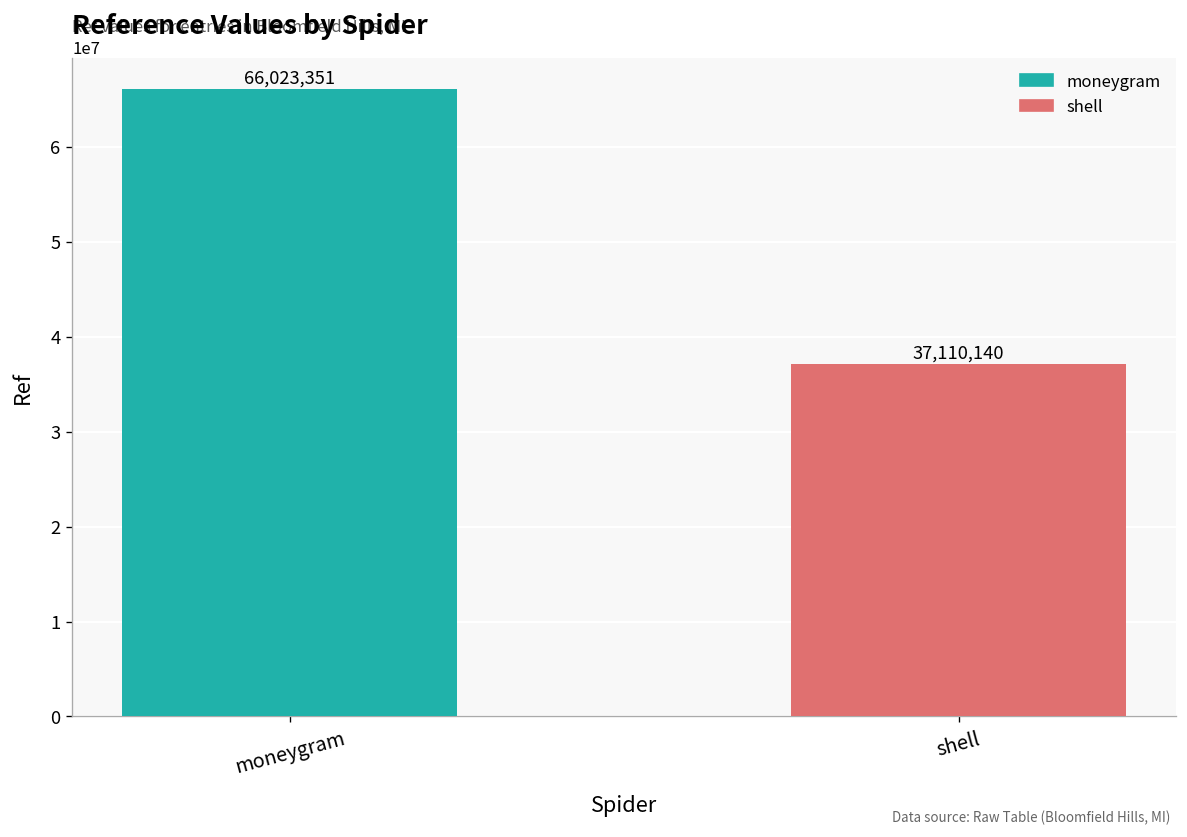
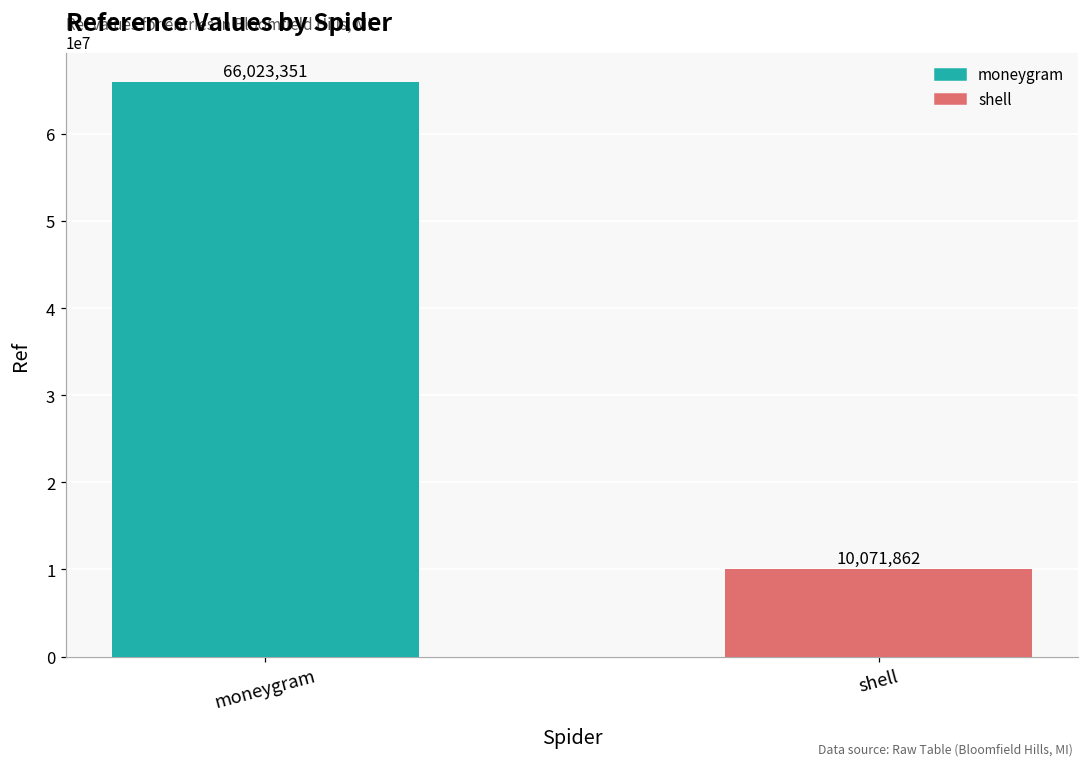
  {
    "moneygram": "66,023,351",
-   "shell": "37,110,140"
+   "shell": "10,071,862"
  }
